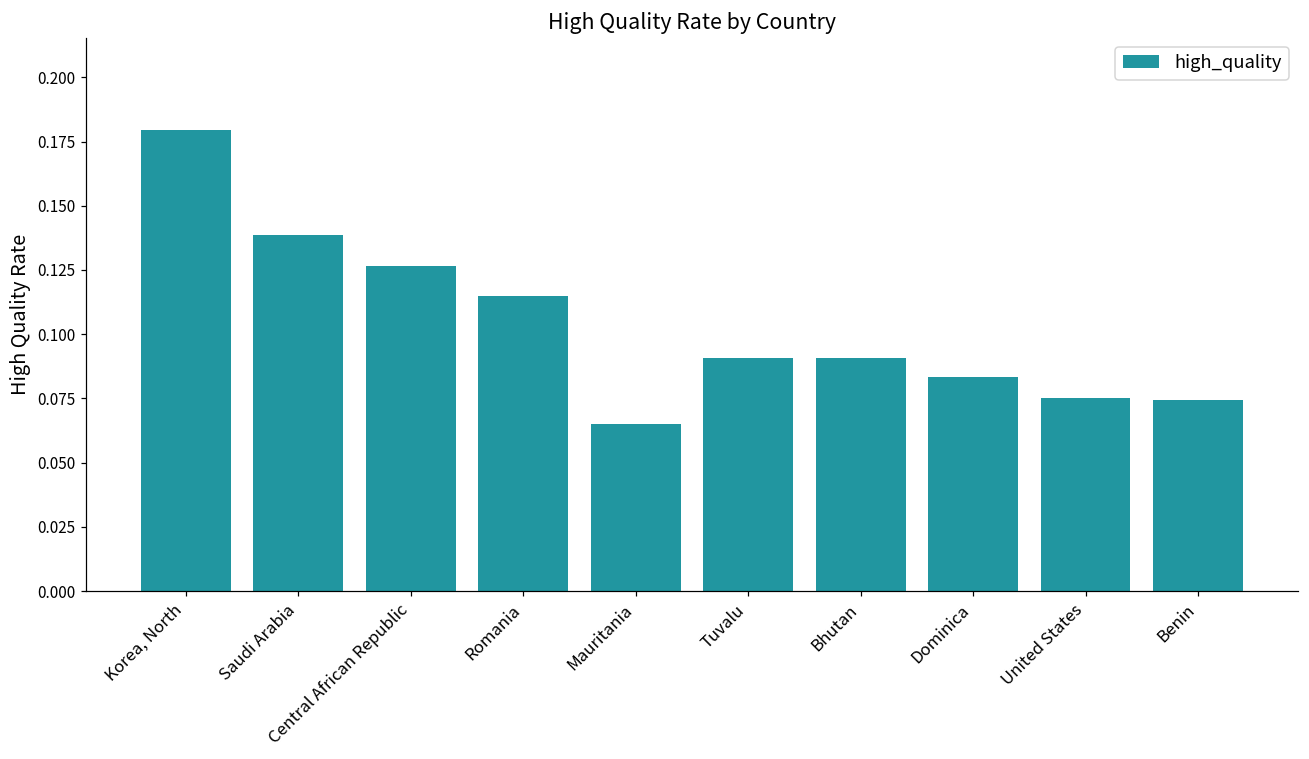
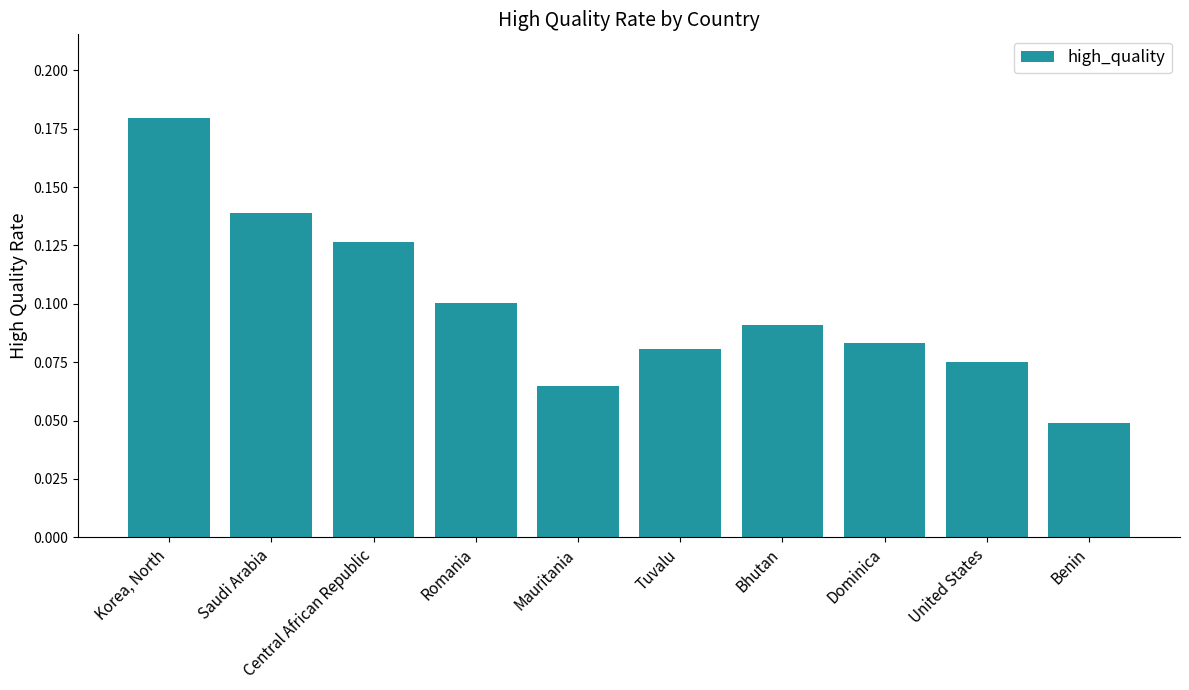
  {
    "Korea, North": 0.179,
    "Saudi Arabia": 0.139,
    "Central African Republic": 0.126,
-   "Romania": 0.115,
+   "Romania": 0.100,
    "Mauritania": 0.065,
-   "Tuvalu": 0.091,
+   "Tuvalu": 0.081,
    "Bhutan": 0.091,
    "Dominica": 0.083,
    "United States": 0.075,
-   "Benin": 0.074
+   "Benin": 0.049
  }
